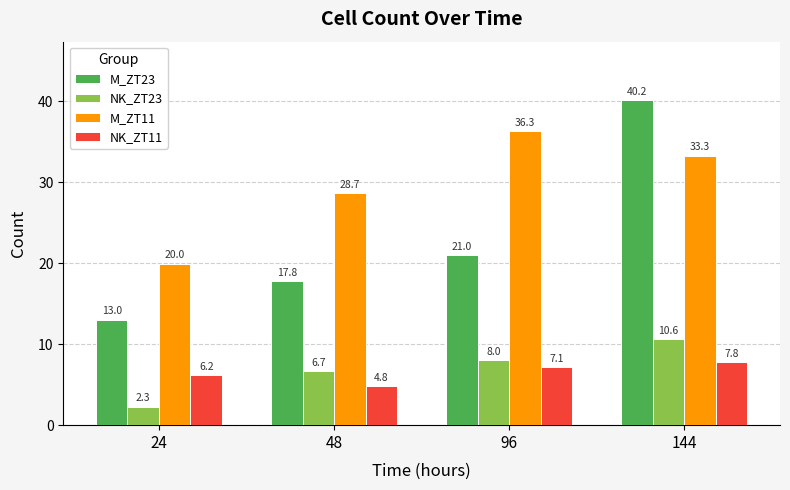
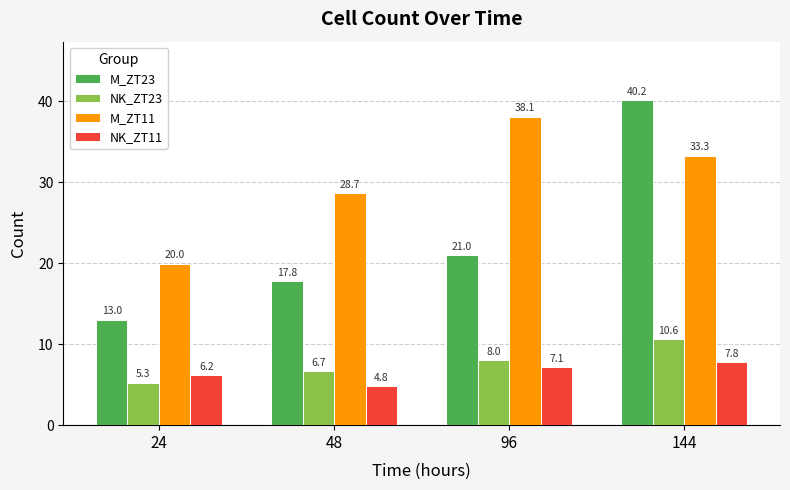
  {
    "M_ZT23": {
      "24": 13.0,
      "48": 17.8,
      "96": 21.0,
      "144": 40.2
    },
    "NK_ZT23": {
-     "24": 2.3,
+     "24": 5.3,
      "48": 6.7,
      "96": 8.0,
      "144": 10.6
    },
    "M_ZT11": {
      "24": 20.0,
      "48": 28.7,
-     "96": 36.3,
+     "96": 38.1,
      "144": 33.3
    },
    "NK_ZT11": {
      "24": 6.2,
      "48": 4.8,
      "96": 7.1,
      "144": 7.8
    }
  }
